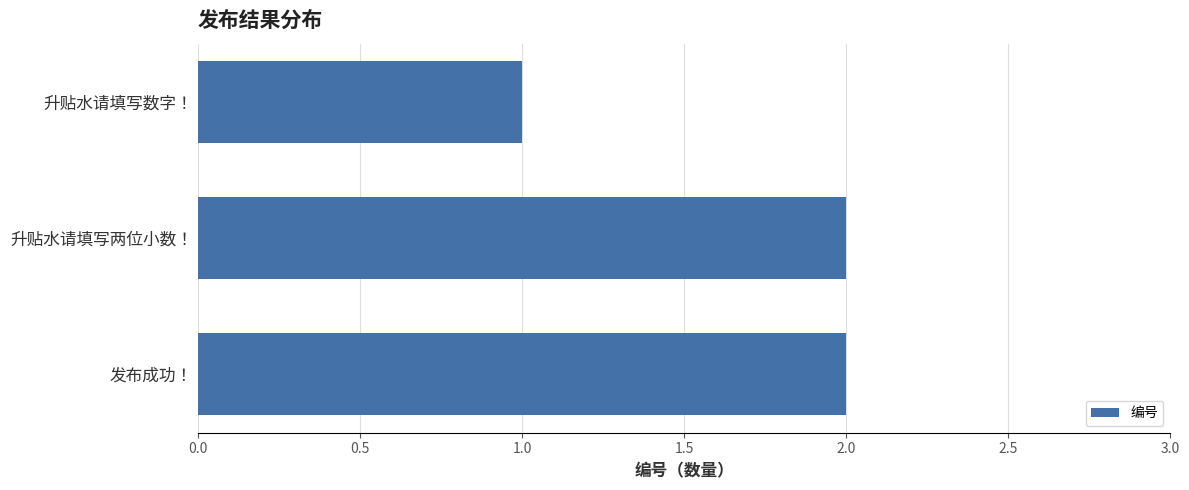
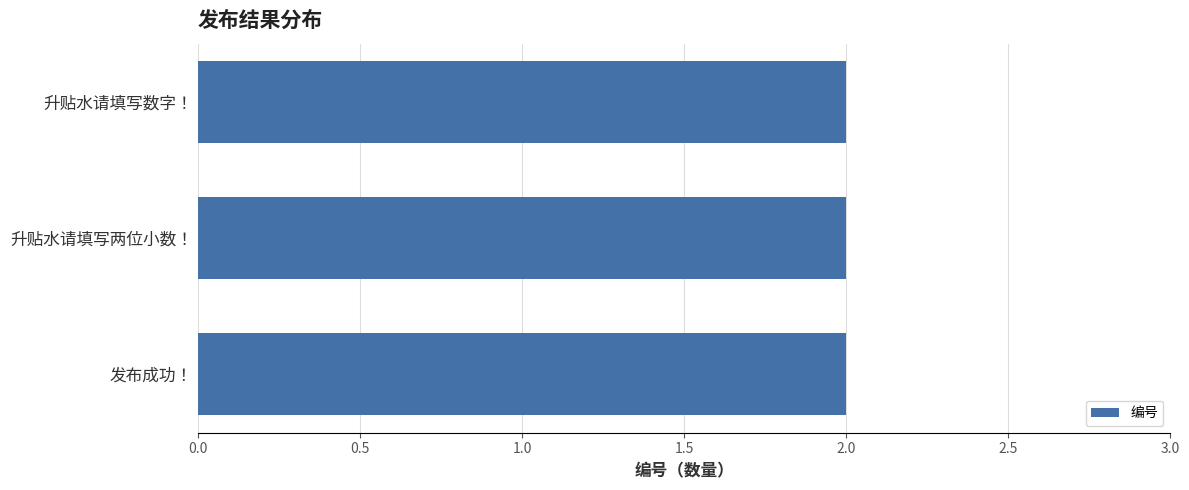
  {
-   "升贴水请填写数字！": 1,
+   "升贴水请填写数字！": 2,
    "升贴水请填写两位小数！": 2,
    "发布成功！": 2
  }
